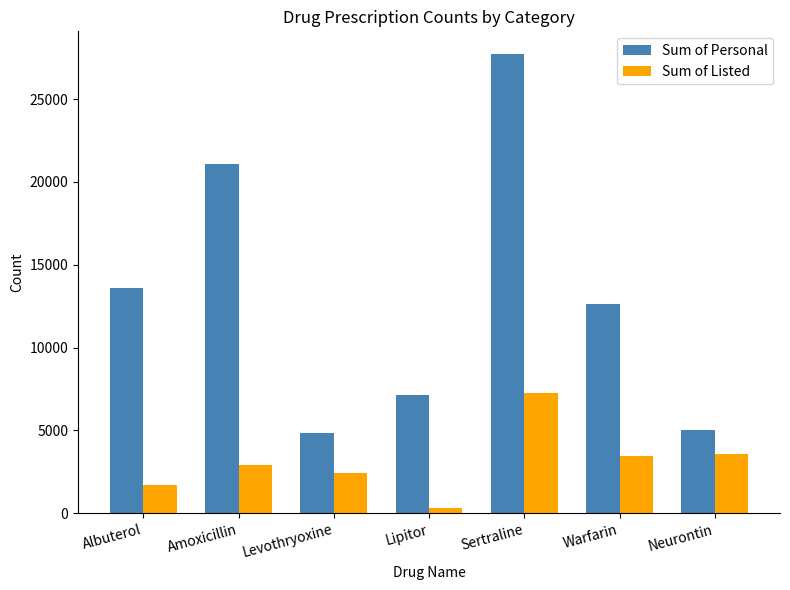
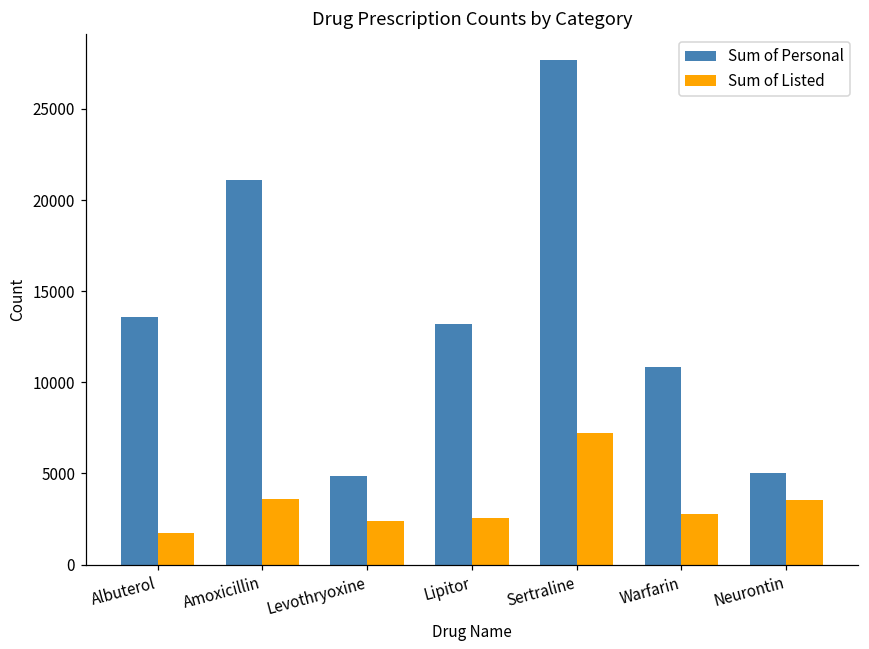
  {
    "Sum of Personal": {
      "Albuterol": 13600,
      "Amoxicillin": 21100,
      "Levothryoxine": 4900,
-     "Lipitor": 7100,
+     "Lipitor": 13200,
      "Sertraline": 27700,
-     "Warfarin": 12600,
+     "Warfarin": 10800,
      "Neurontin": 5000
    },
    "Sum of Listed": {
      "Albuterol": 1700,
-     "Amoxicillin": 2900,
+     "Amoxicillin": 3600,
      "Levothryoxine": 2400,
-     "Lipitor": 300,
+     "Lipitor": 2500,
      "Sertraline": 7200,
-     "Warfarin": 3500,
+     "Warfarin": 2800,
      "Neurontin": 3600
    }
  }
